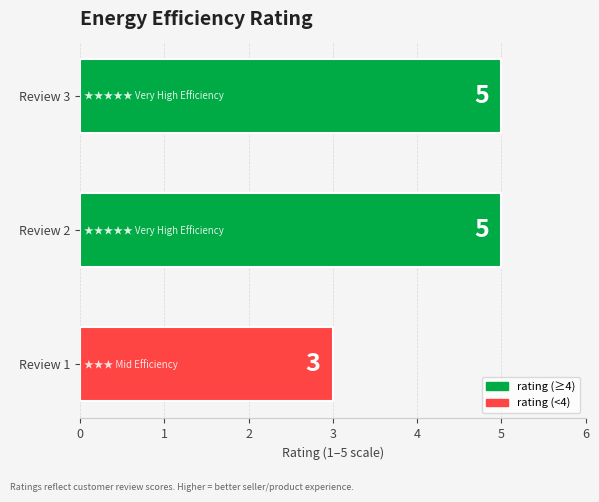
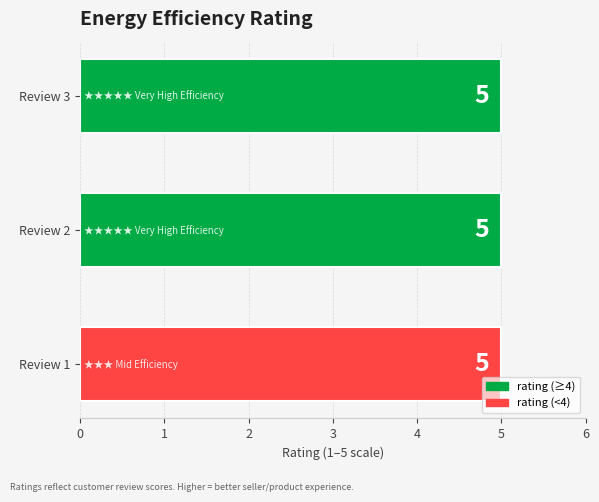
  {
    "Review 3": 5,
    "Review 2": 5,
-   "Review 1": 3
+   "Review 1": 5
  }
